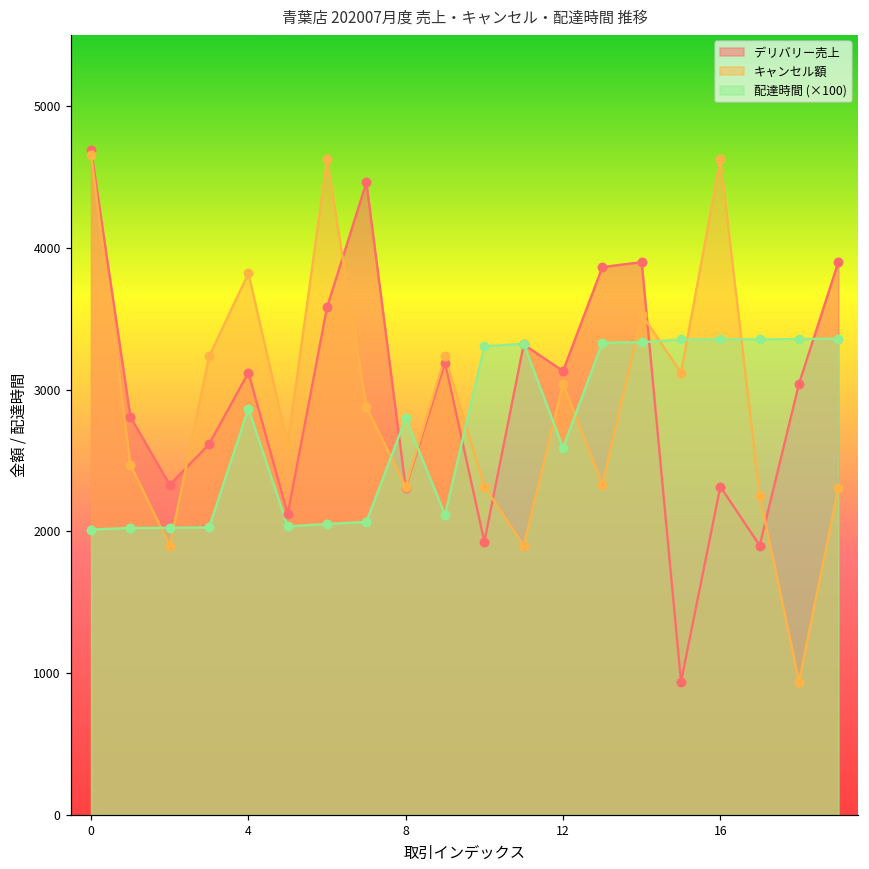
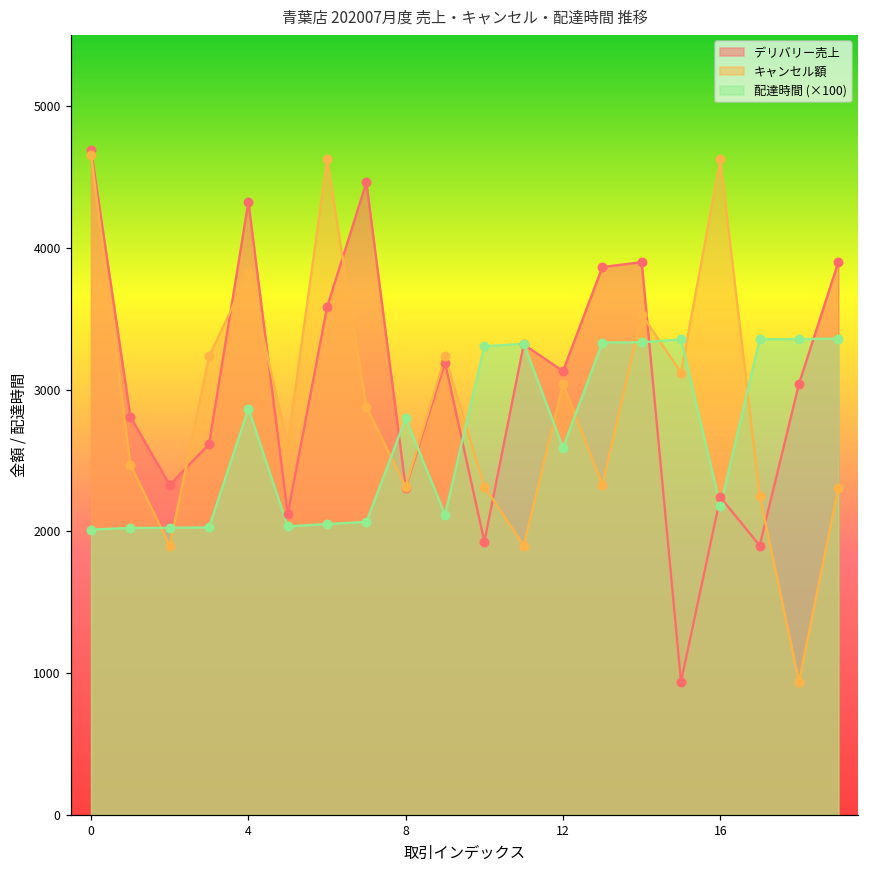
  {
    "デリバリー売上": {
      "0": 4690,
-     "4": 3120,
+     "4": 4330,
      "12": 3130,
-     "16": 2320
+     "16": 2240
    },
    "キャンセル額": {
      "0": 4660,
      "4": 3820,
      "12": 3040,
      "16": 4620
    },
    "配達時間 (×100)": {
      "0": 2010,
      "4": 2870,
      "8": 2800,
      "12": 2590,
-     "16": 3350
+     "16": 2180
    }
  }
